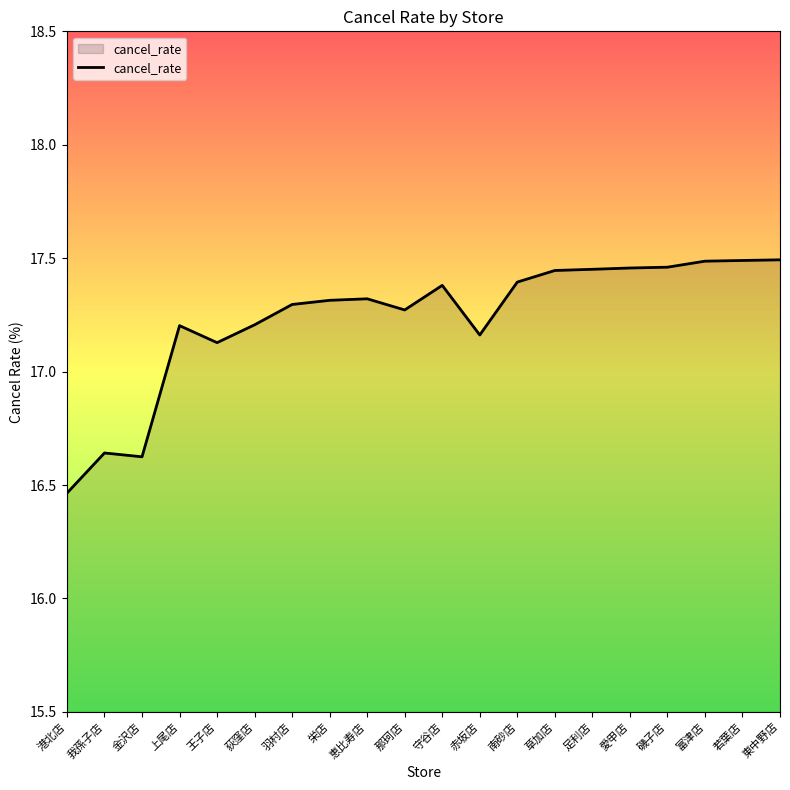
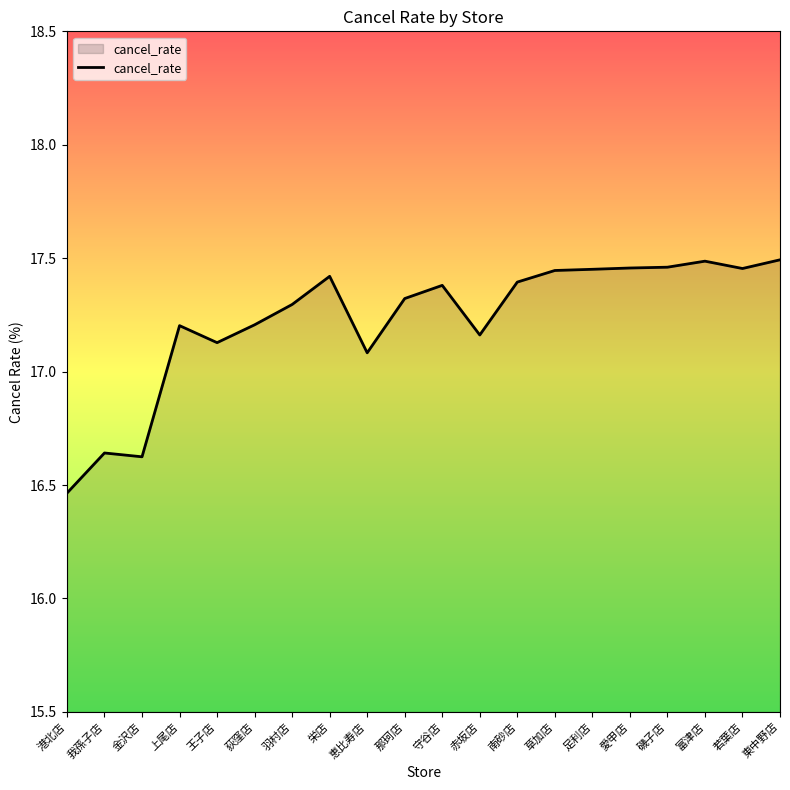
  {
    "港北店": 16.46,
    "我孫子店": 16.64,
    "金沢店": 16.62,
    "上尾店": 17.20,
    "王子店": 17.13,
    "荻窪店": 17.21,
    "羽村店": 17.30,
-   "栄店": 17.31,
-   "恵比寿店": 17.32,
-   "那珂店": 17.27,
+   "栄店": 17.42,
+   "恵比寿店": 17.08,
+   "那珂店": 17.32,
    "守谷店": 17.38,
    "赤坂店": 17.16,
    "南砂店": 17.39,
    "草加店": 17.45,
    "足利店": 17.45,
    "愛甲店": 17.46,
    "磯子店": 17.46,
    "富津店": 17.49,
-   "若葉店": 17.49,
+   "若葉店": 17.45,
    "東中野店": 17.49
  }
